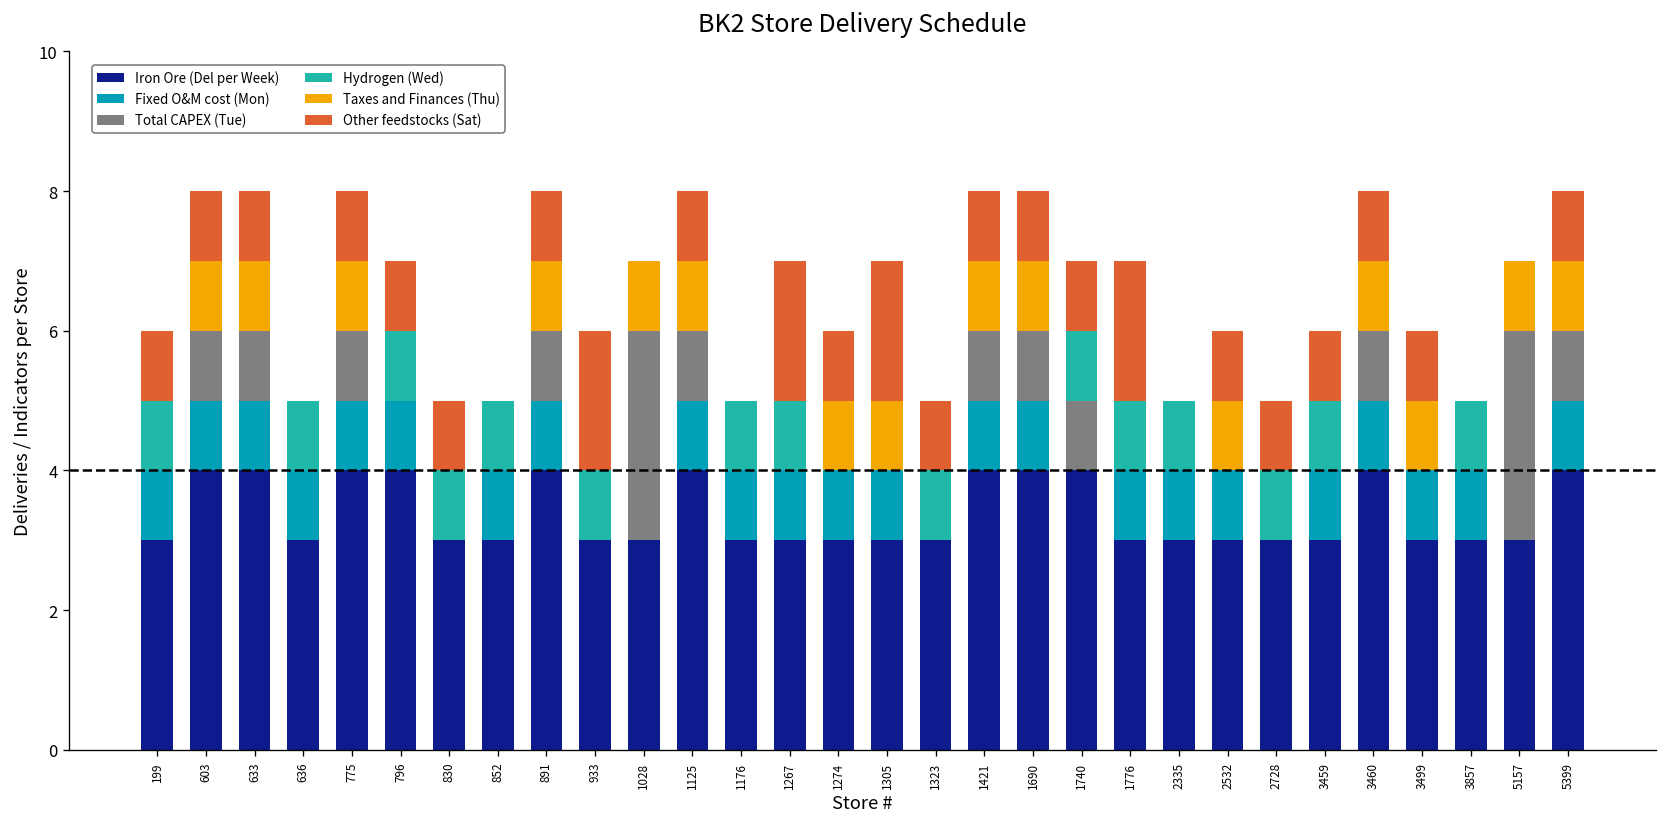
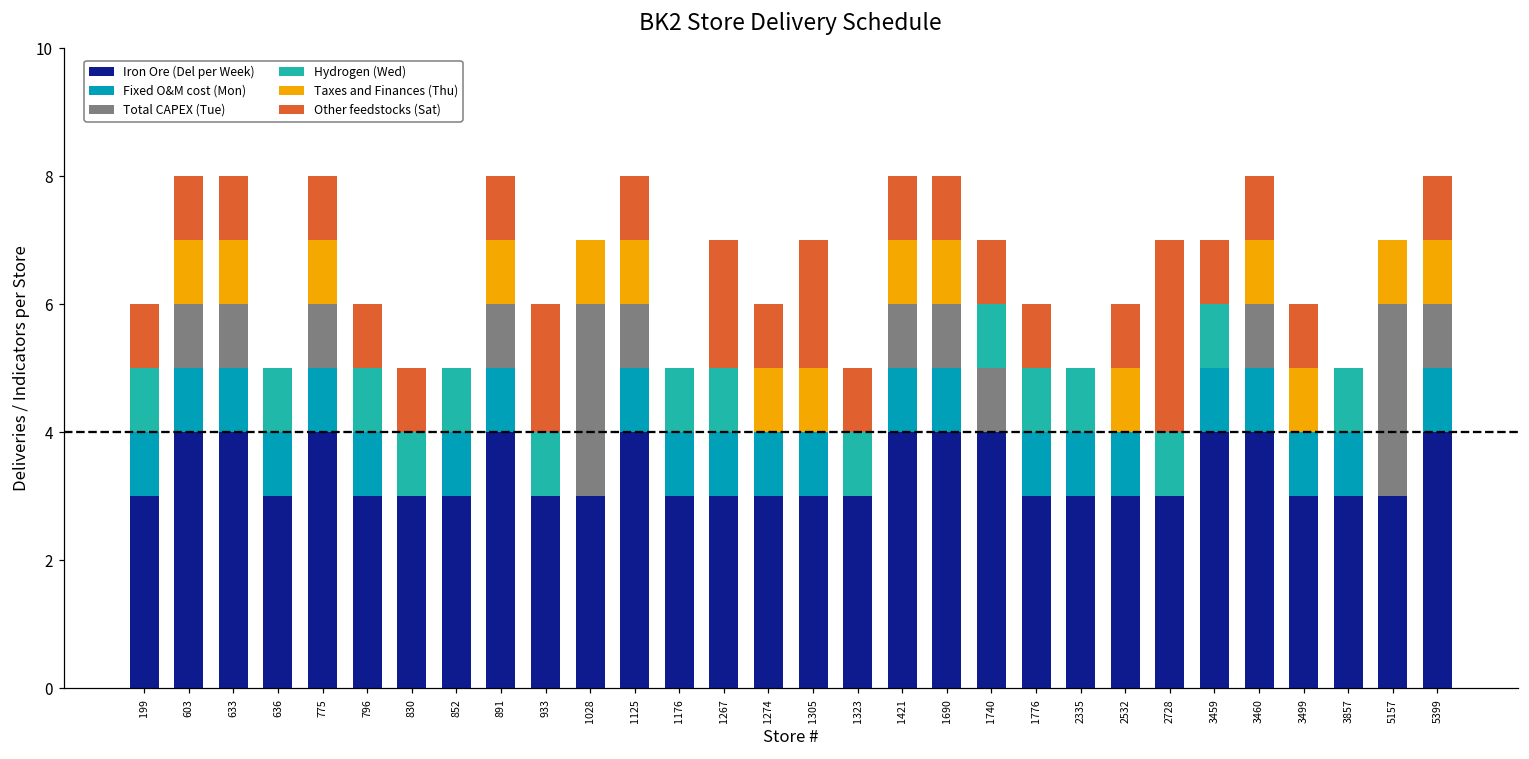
  {
    "Iron Ore (Del per Week)": {
      "199": 3,
      "603": 4,
      "633": 4,
      "636": 3,
      "775": 4,
-     "796": 4,
+     "796": 3,
      "830": 3,
      "852": 3,
      "891": 4,
      "933": 3,
      "1028": 3,
      "1125": 4,
      "1176": 3,
      "1267": 3,
      "1274": 3,
      "1305": 3,
      "1323": 3,
      "1421": 4,
      "1690": 4,
      "1740": 4,
      "1776": 3,
      "2335": 3,
      "2532": 3,
      "2728": 3,
-     "3459": 3,
+     "3459": 4,
      "3460": 4,
      "3499": 3,
      "3857": 3,
      "5157": 3,
      "5399": 4
    },
    "Total CAPEX (Tue)": {
      "199": 0,
      "603": 1,
      "633": 1,
      "636": 0,
      "775": 1,
      "796": 0,
      "830": 0,
      "852": 0,
      "891": 1,
      "933": 0,
      "1028": 3,
      "1125": 1,
      "1176": 0,
      "1267": 0,
      "1274": 0,
      "1305": 0,
      "1323": 0,
      "1421": 1,
      "1690": 1,
      "1740": 1,
      "1776": 0,
      "2335": 0,
      "2532": 0,
      "2728": 0,
      "3459": 0,
      "3460": 1,
      "3499": 0,
      "3857": 0,
      "5157": 3,
      "5399": 1
    },
    "Taxes and Finances (Thu)": {
      "199": 0,
      "603": 1,
      "633": 1,
      "636": 0,
      "775": 1,
      "796": 0,
      "830": 0,
      "852": 0,
      "891": 1,
      "933": 0,
      "1028": 1,
      "1125": 1,
      "1176": 0,
      "1267": 0,
      "1274": 1,
      "1305": 1,
      "1323": 0,
      "1421": 1,
      "1690": 1,
      "1740": 0,
      "1776": 0,
      "2335": 0,
      "2532": 1,
      "2728": 0,
      "3459": 0,
      "3460": 1,
      "3499": 1,
      "3857": 0,
      "5157": 1,
      "5399": 1
    },
    "Other feedstocks (Sat)": {
      "199": 1,
      "603": 1,
      "633": 1,
      "636": 0,
      "775": 1,
      "796": 1,
      "830": 1,
      "852": 0,
      "891": 1,
      "933": 2,
      "1028": 0,
      "1125": 1,
      "1176": 0,
      "1267": 2,
      "1274": 1,
      "1305": 2,
      "1323": 1,
      "1421": 1,
      "1690": 1,
      "1740": 1,
-     "1776": 2,
+     "1776": 1,
      "2335": 0,
      "2532": 1,
-     "2728": 1,
+     "2728": 3,
      "3459": 1,
      "3460": 1,
      "3499": 1,
      "3857": 0,
      "5157": 0,
      "5399": 1
    }
  }
